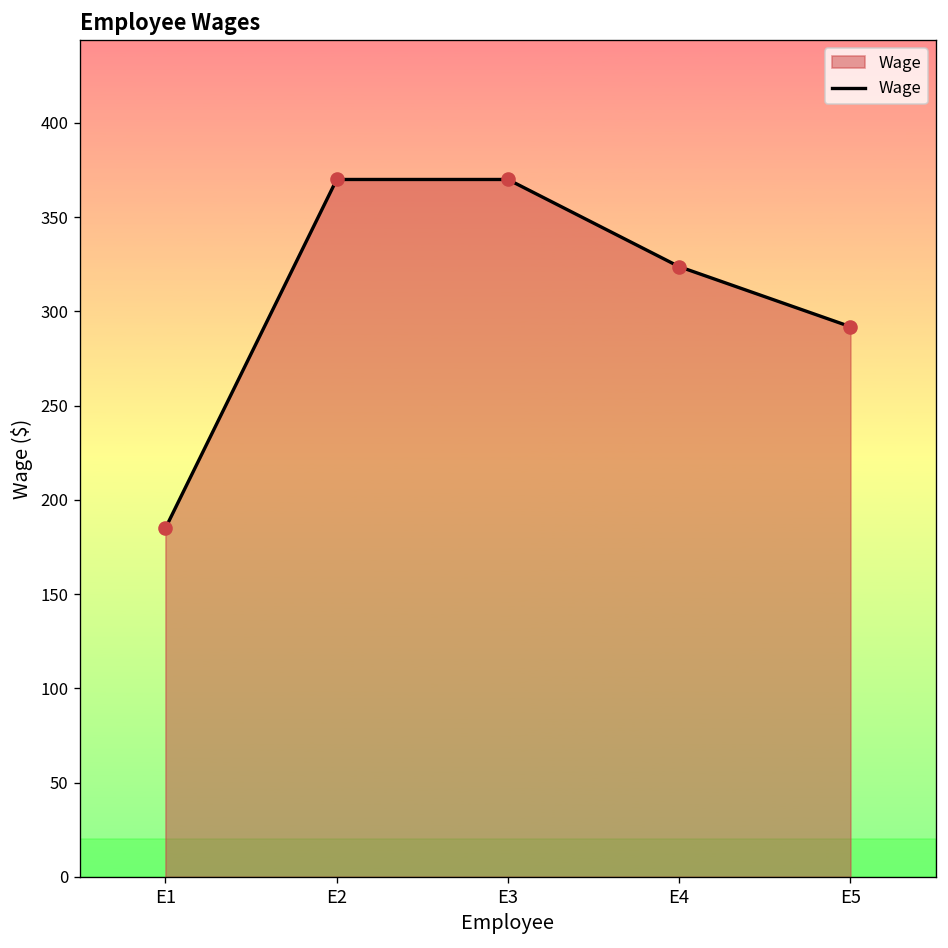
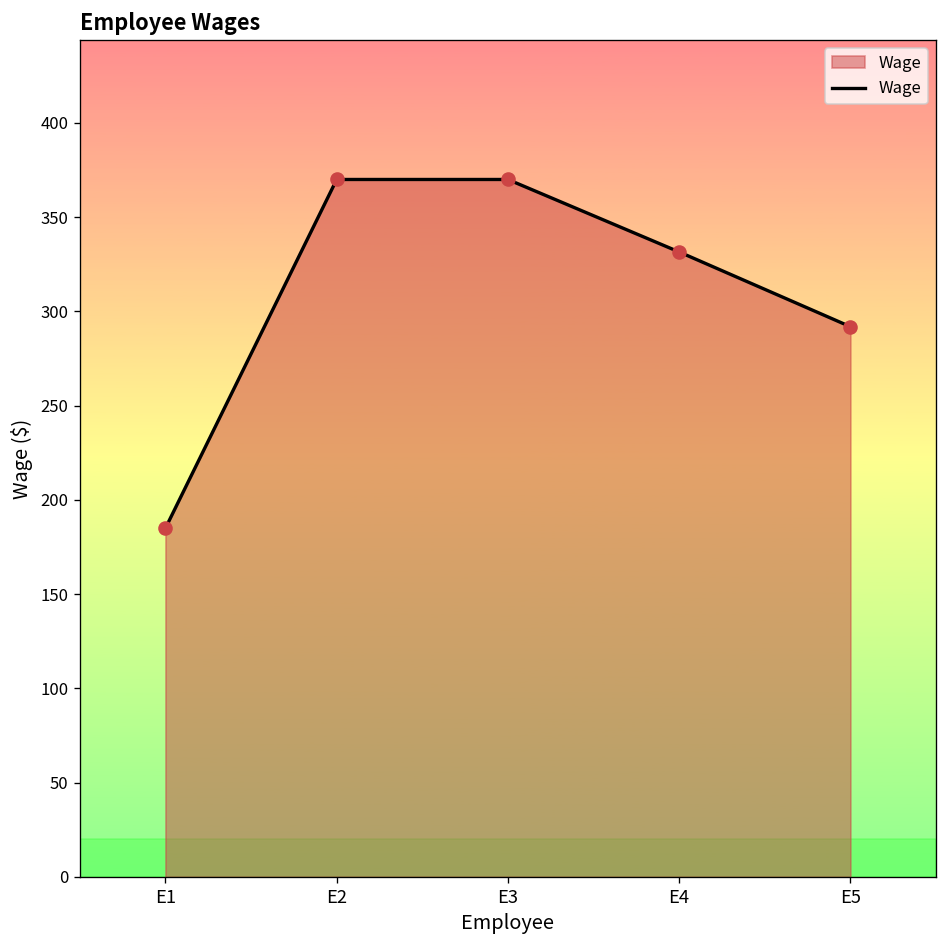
  {
    "E1": 185,
    "E2": 370,
    "E3": 370,
-   "E4": 324,
+   "E4": 332,
    "E5": 292
  }
